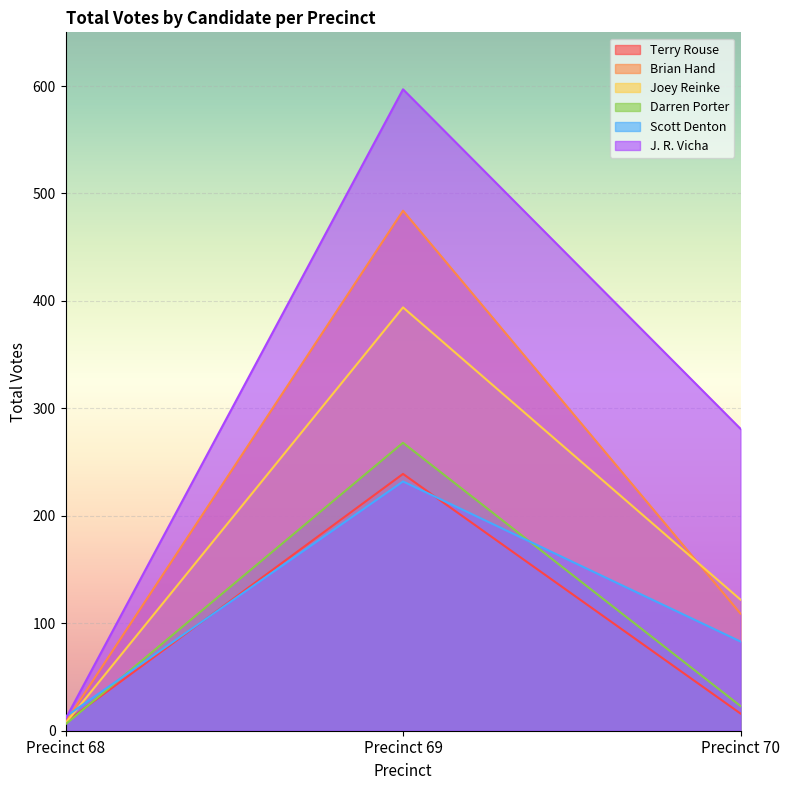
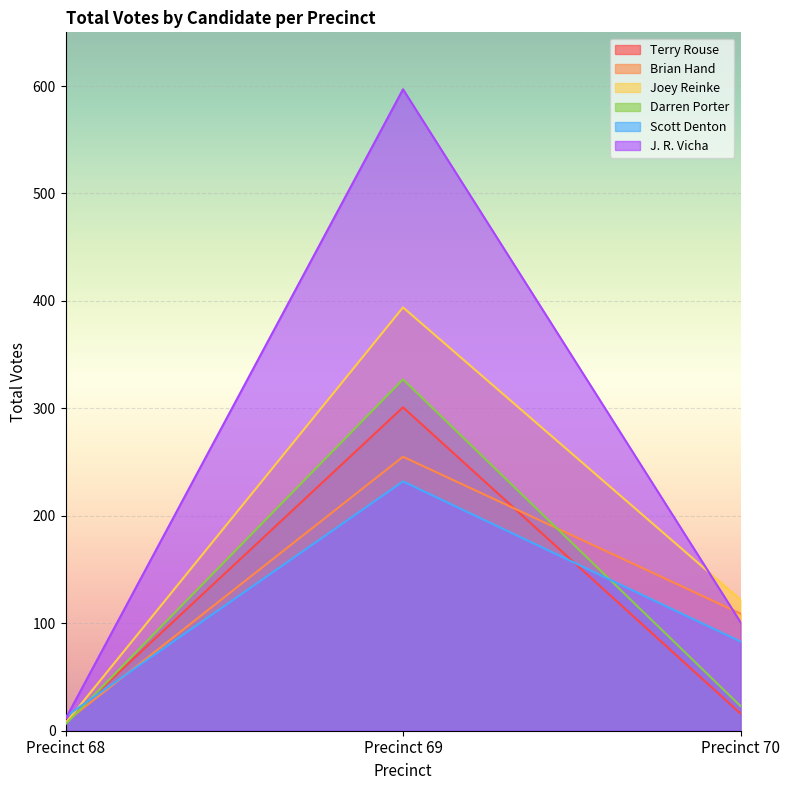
  {
    "Terry Rouse": {
-     "Precinct 69": 239,
+     "Precinct 69": 301,
      "Precinct 70": 16
    },
    "Brian Hand": {
-     "Precinct 69": 484,
+     "Precinct 69": 255,
      "Precinct 70": 109
    },
    "Joey Reinke": {
      "Precinct 69": 394,
      "Precinct 70": 122
    },
    "Darren Porter": {
-     "Precinct 69": 268,
+     "Precinct 69": 327,
      "Precinct 70": 23
    },
    "Scott Denton": {
      "Precinct 69": 232,
      "Precinct 70": 83
    },
    "J. R. Vicha": {
      "Precinct 69": 597,
-     "Precinct 70": 281
+     "Precinct 70": 101
    }
  }
